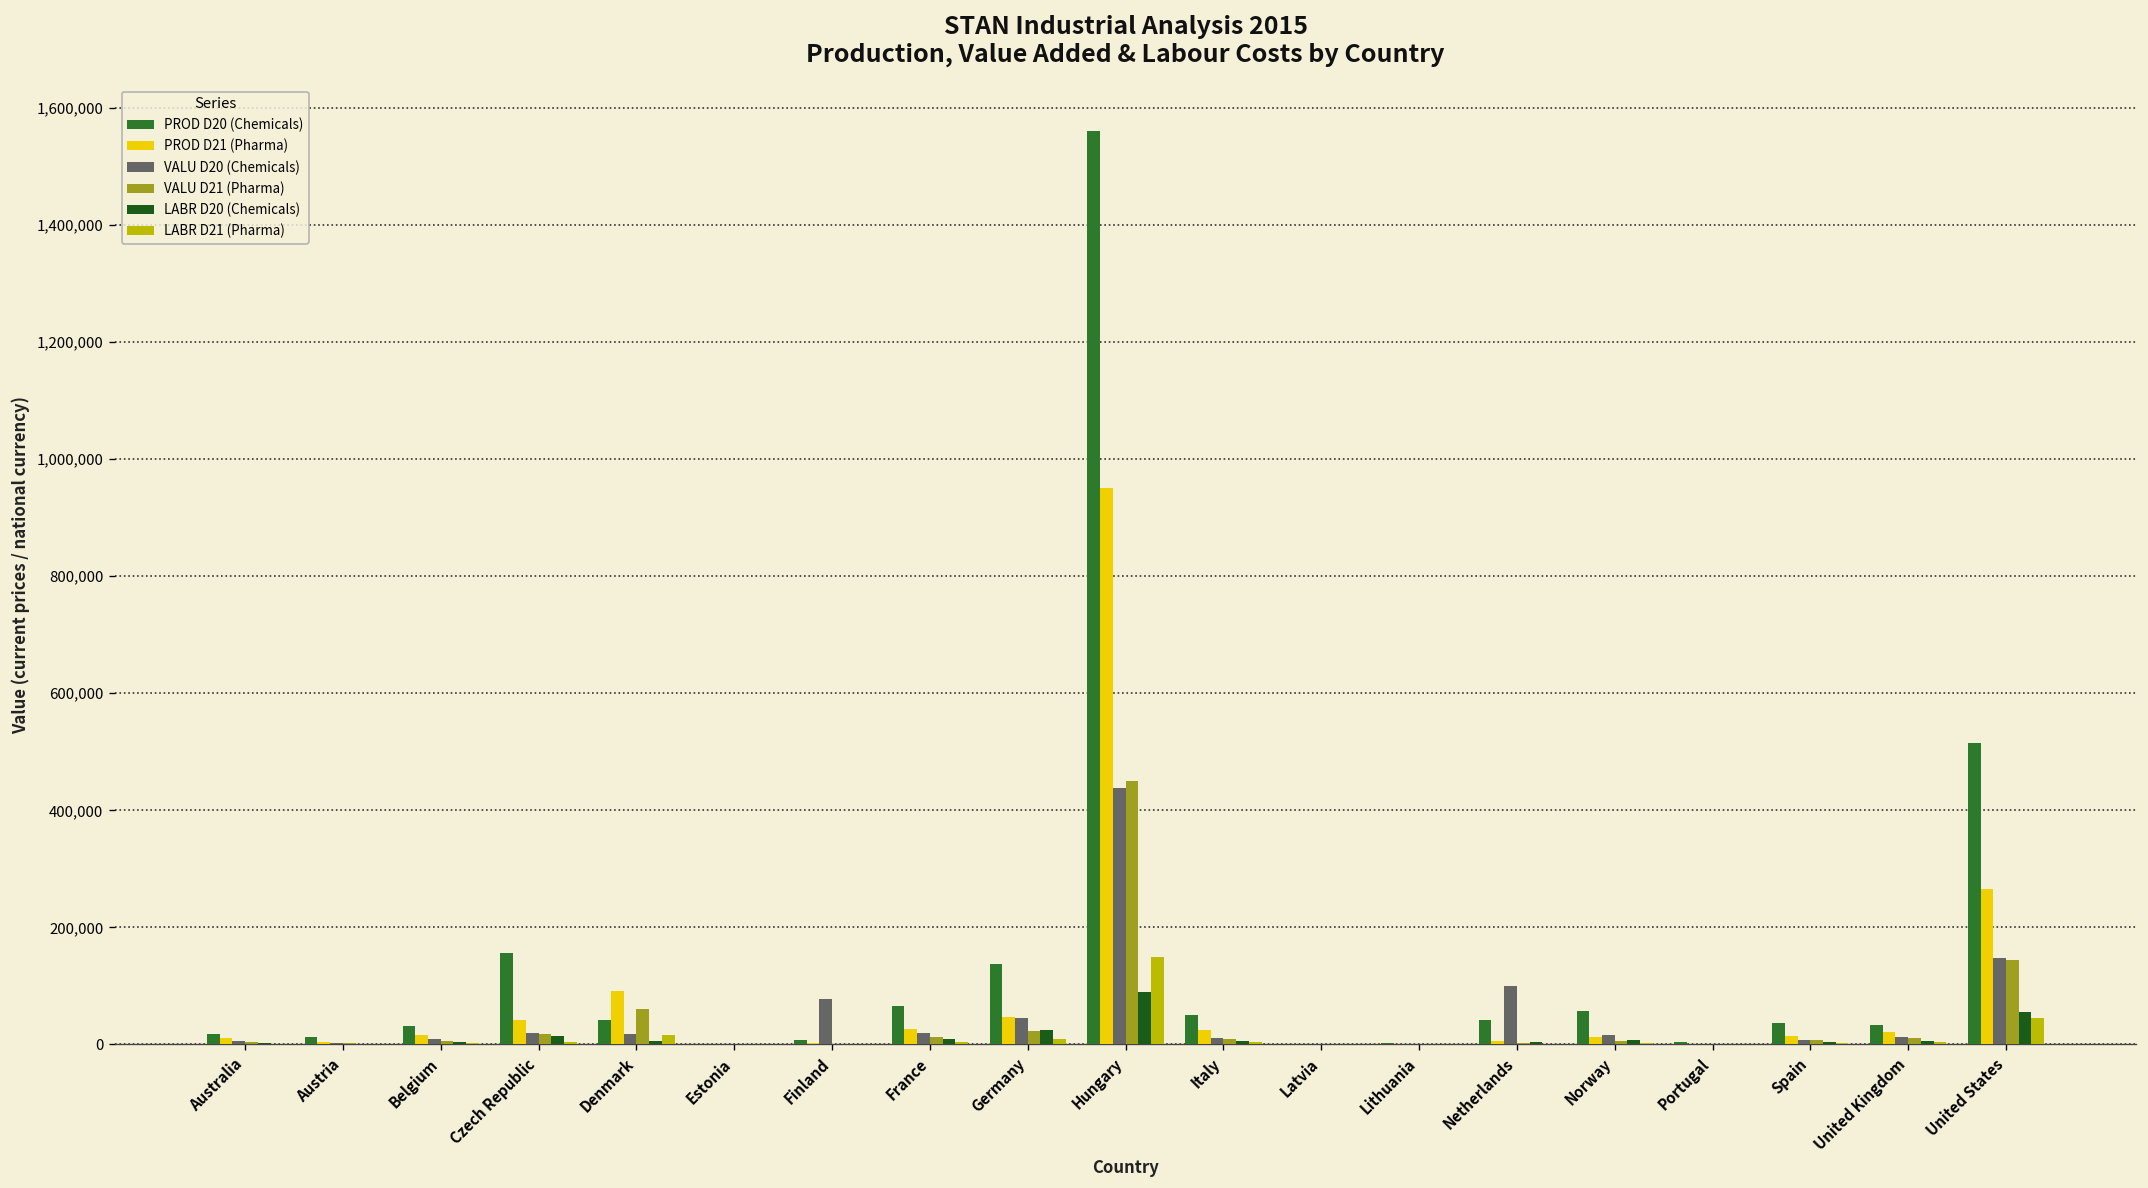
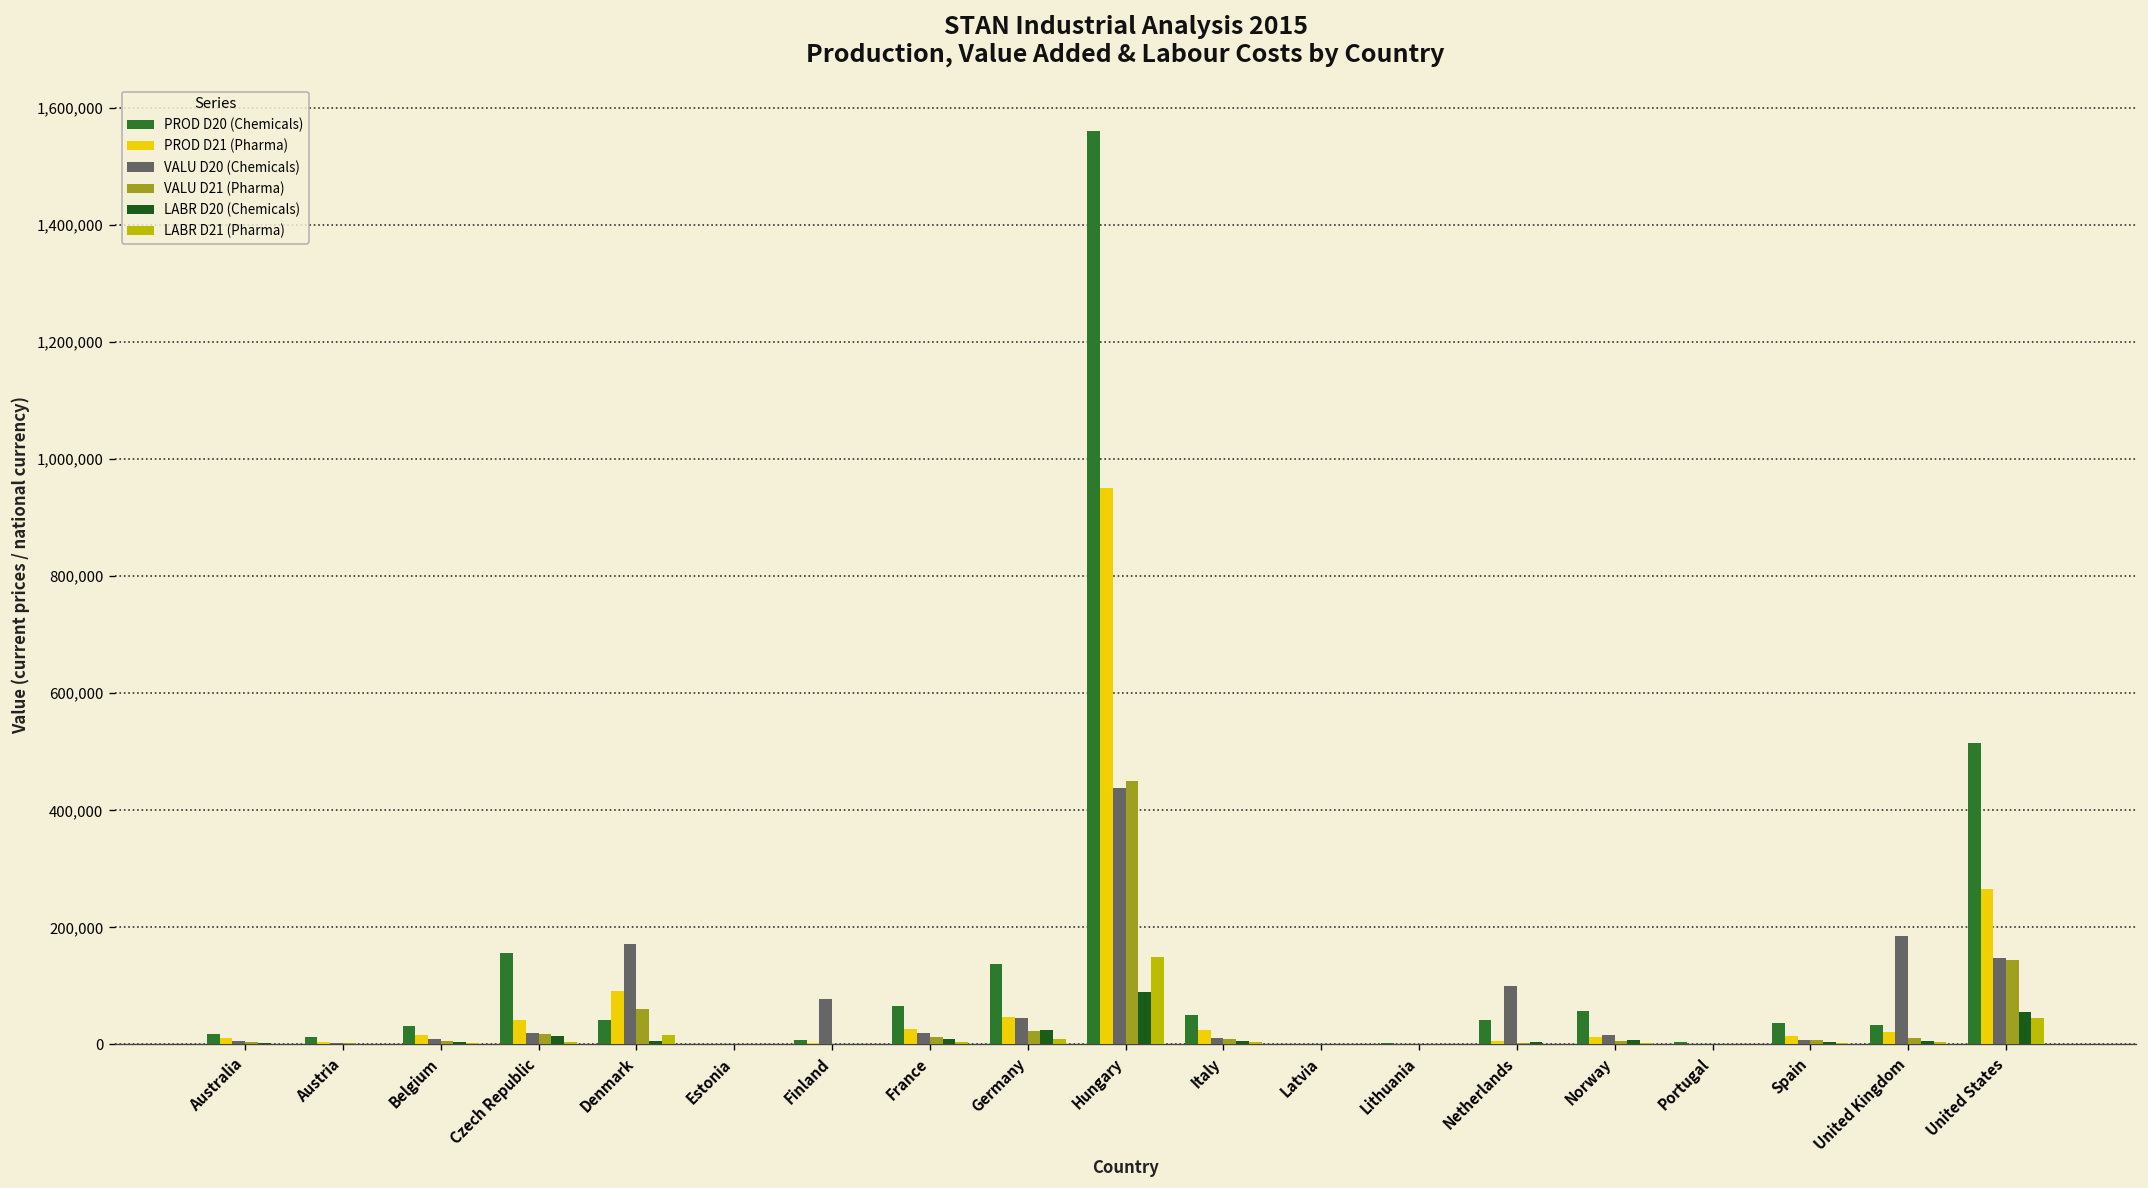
  {
    "VALU D20 (Chemicals)": {
      "Australia": "10,000",
      "Belgium": "10,000",
      "Czech Republic": "20,000",
-     "Denmark": "20,000",
+     "Denmark": "170,000",
      "Finland": "80,000",
      "France": "20,000",
      "Germany": "50,000",
      "Hungary": "440,000",
      "Italy": "10,000",
      "Netherlands": "100,000",
      "Norway": "20,000",
      "Spain": "10,000",
-     "United Kingdom": "10,000",
+     "United Kingdom": "180,000",
      "United States": "150,000"
    }
  }
